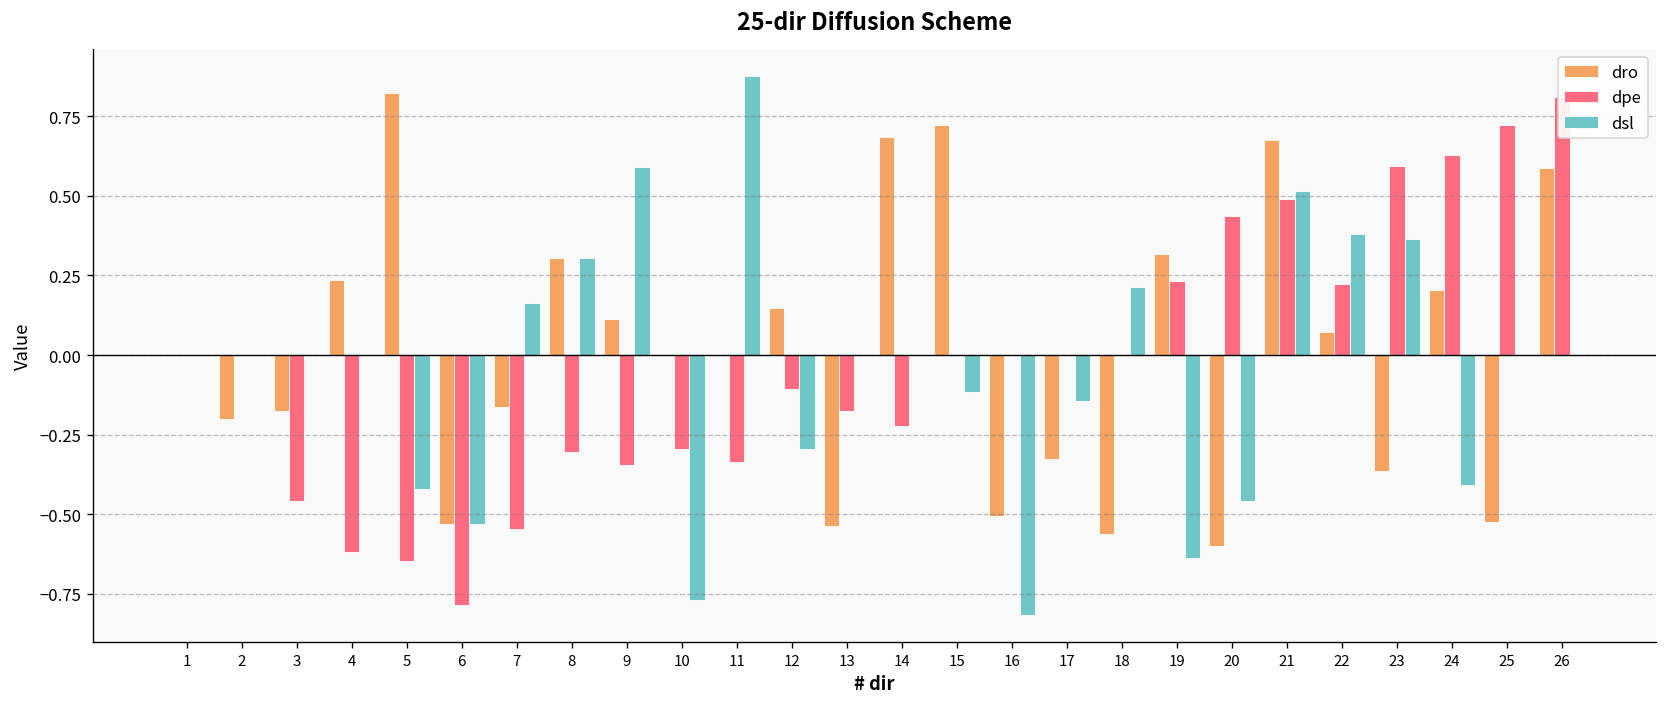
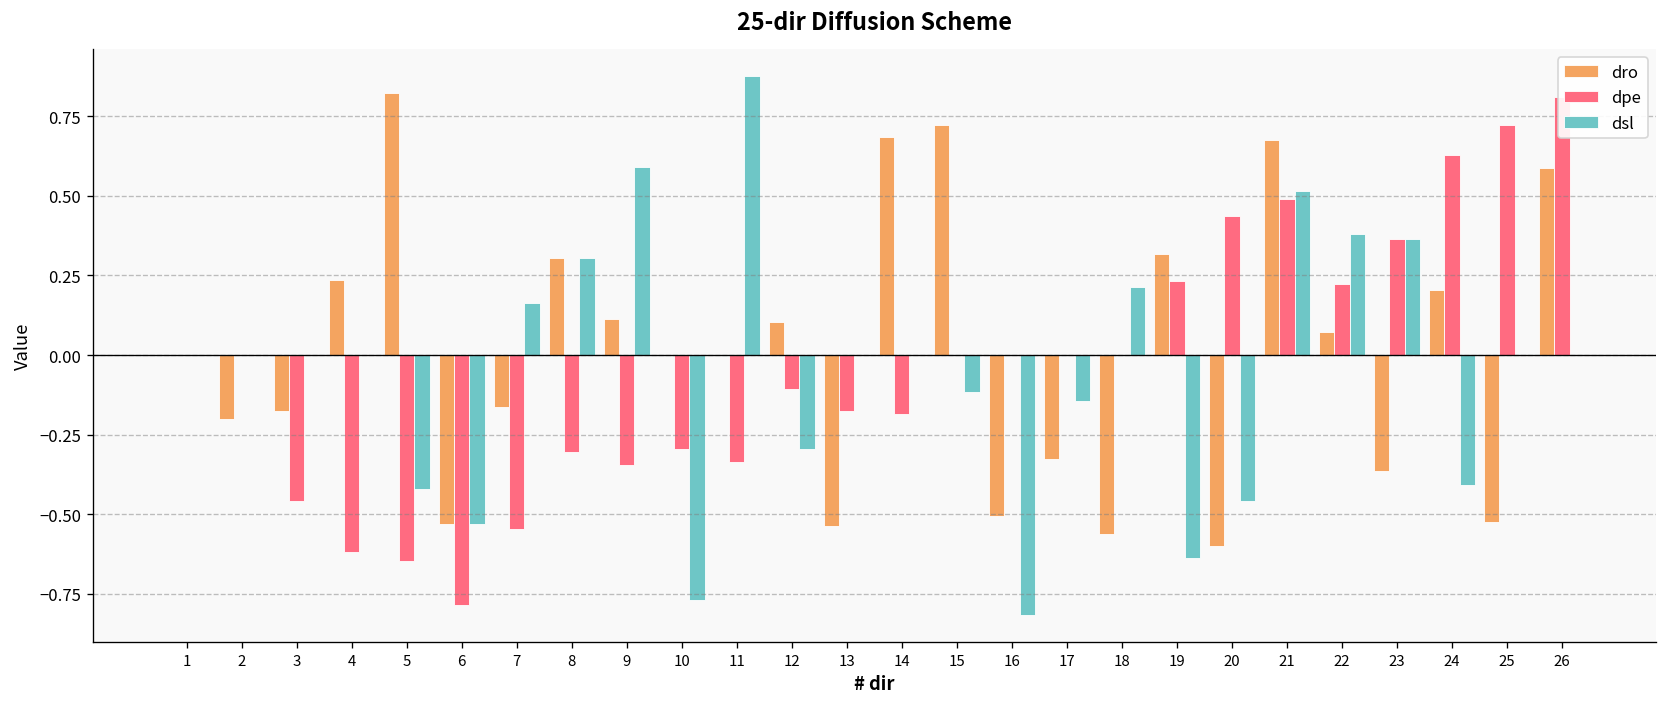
  {
    "dro": {
      "1": 0.00,
      "2": -0.20,
      "3": -0.17,
      "4": 0.24,
      "5": 0.82,
      "6": -0.53,
      "7": -0.16,
      "8": 0.31,
      "9": 0.11,
      "10": 0.00,
      "11": 0.00,
-     "12": 0.15,
+     "12": 0.10,
      "13": -0.54,
      "14": 0.69,
      "15": 0.72,
      "16": -0.50,
      "17": -0.33,
      "18": -0.56,
      "19": 0.32,
      "20": -0.60,
      "21": 0.67,
      "22": 0.07,
      "23": -0.37,
      "24": 0.20,
      "25": -0.53,
      "26": 0.59
    },
    "dpe": {
      "1": 0.00,
      "2": 0.00,
      "3": -0.46,
      "4": -0.62,
      "5": -0.65,
      "6": -0.79,
      "7": -0.55,
      "8": -0.31,
      "9": -0.35,
      "10": -0.29,
      "11": -0.33,
      "12": -0.11,
      "13": -0.17,
-     "14": -0.22,
+     "14": -0.18,
      "15": 0.00,
      "16": 0.00,
      "17": 0.00,
      "18": 0.00,
      "19": 0.23,
      "20": 0.44,
      "21": 0.49,
      "22": 0.22,
-     "23": 0.59,
+     "23": 0.37,
      "24": 0.63,
      "25": 0.72
    },
    "dsl": {
      "1": 0.00,
      "2": 0.00,
      "3": 0.00,
      "4": 0.00,
      "5": -0.42,
      "6": -0.53,
      "7": 0.16,
      "8": 0.31,
      "9": 0.59,
      "10": -0.77,
      "11": 0.88,
      "12": -0.29,
      "13": 0.00,
      "14": 0.00,
      "15": -0.12,
      "16": -0.82,
      "17": -0.14,
      "18": 0.21,
      "19": -0.64,
      "20": -0.46,
      "21": 0.52,
      "22": 0.38,
      "23": 0.37,
      "24": -0.41,
      "25": 0.00,
      "26": 0.00
    }
  }
